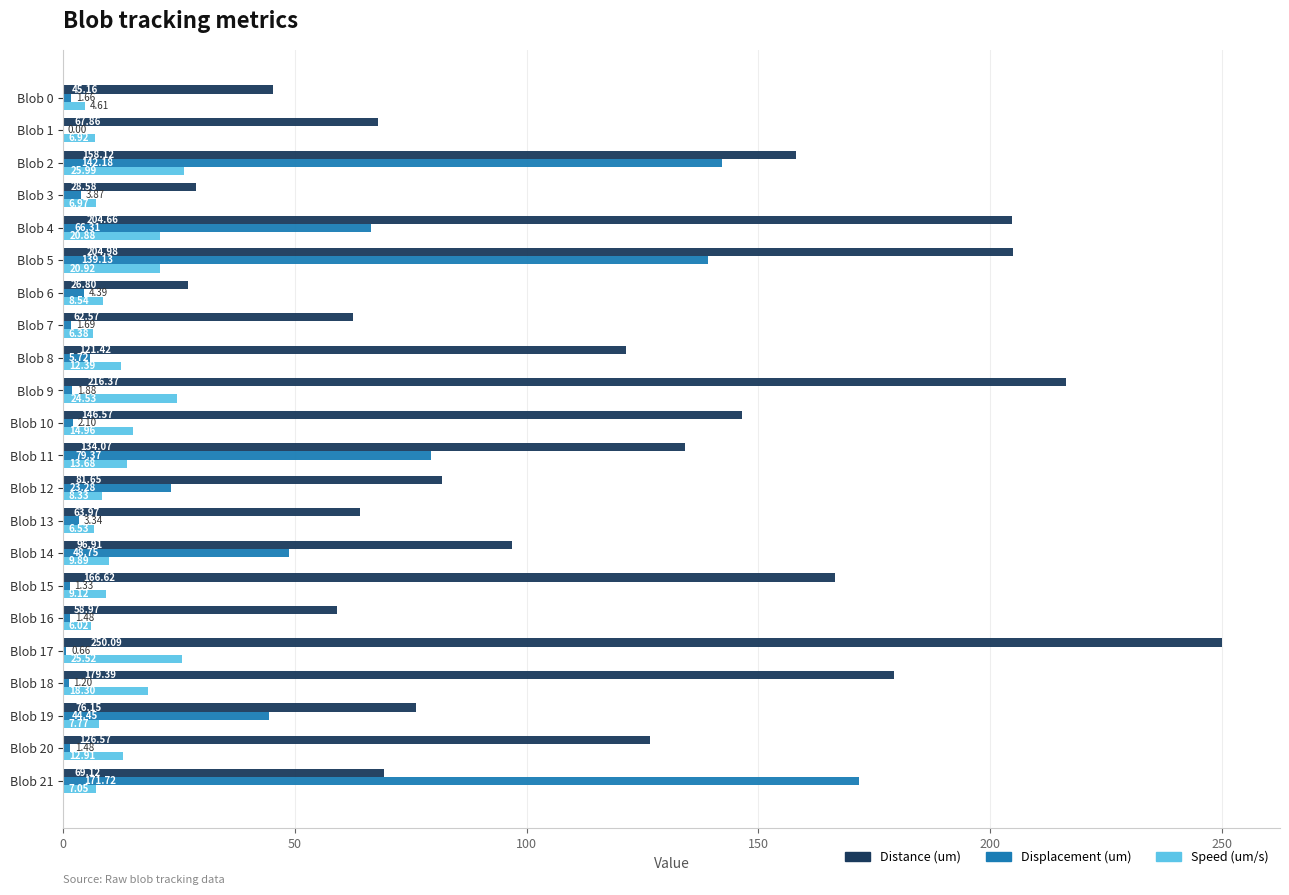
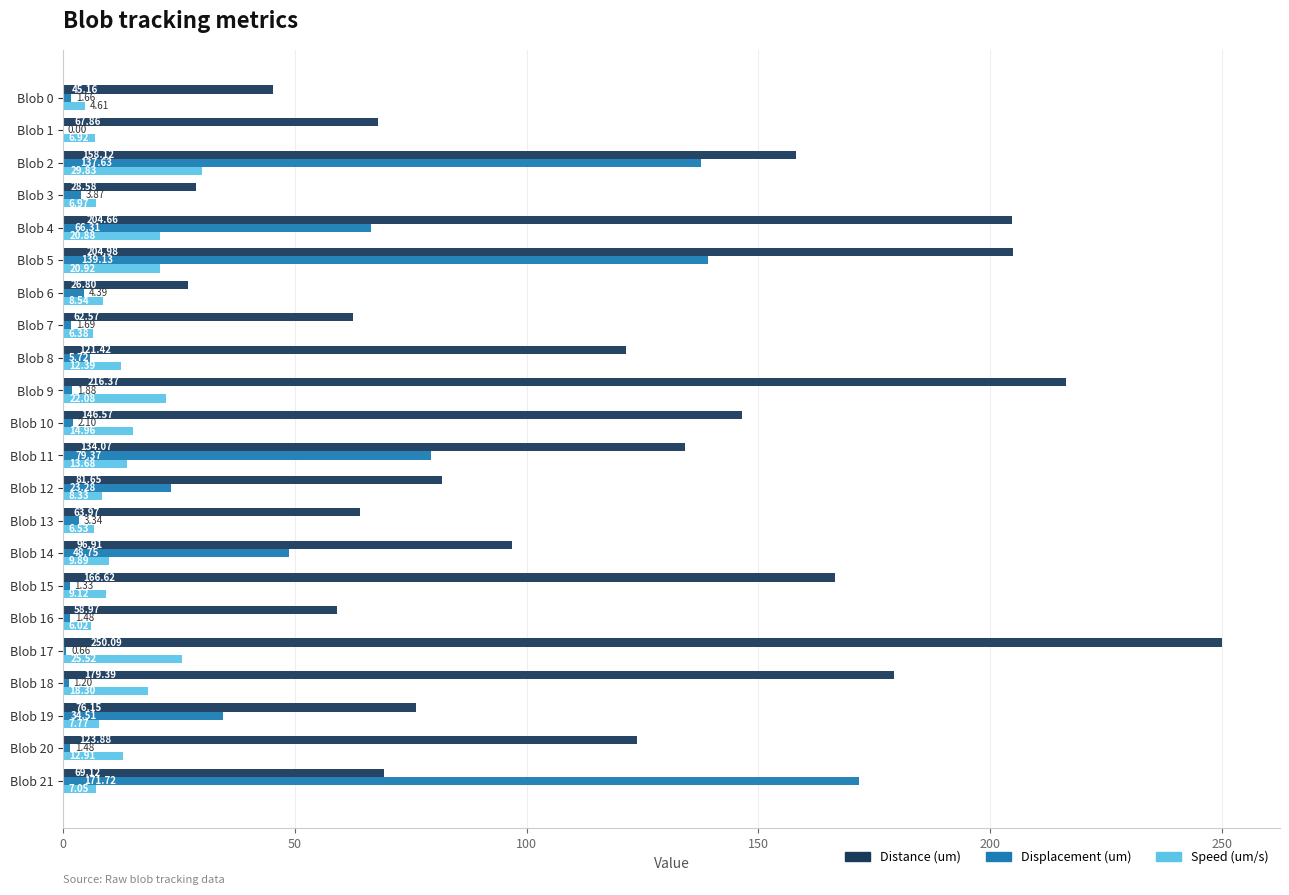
  {
    "Distance (um)": {
      "Blob 0": 45.16,
      "Blob 1": 67.86,
      "Blob 3": 28.58,
      "Blob 4": 204.66,
      "Blob 6": 26.80,
      "Blob 7": 62.57,
      "Blob 8": 121.42,
      "Blob 9": 216.37,
      "Blob 10": 146.57,
      "Blob 11": 134.07,
      "Blob 13": 63.97,
      "Blob 15": 166.62,
      "Blob 16": 58.97,
      "Blob 17": 250.09,
      "Blob 18": 179.39,
-     "Blob 20": 126.57,
+     "Blob 20": 123.88,
      "Blob 21": 69.12
    },
    "Displacement (um)": {
-     "Blob 2": 142.18,
+     "Blob 2": 137.63,
      "Blob 3": 3.87,
      "Blob 6": 4.39,
      "Blob 14": 48.75,
      "Blob 15": 1.33,
-     "Blob 19": 44.45,
+     "Blob 19": 34.51,
      "Blob 21": 171.72
    },
    "Speed (um/s)": {
      "Blob 0": 4.61,
-     "Blob 2": 25.99,
+     "Blob 2": 29.83,
      "Blob 3": 6.97,
      "Blob 5": 20.92,
      "Blob 6": 8.54,
      "Blob 7": 6.38,
      "Blob 8": 12.39,
-     "Blob 9": 24.53,
+     "Blob 9": 22.08,
      "Blob 10": 14.96,
      "Blob 11": 13.68,
      "Blob 13": 6.53,
      "Blob 15": 9.12,
      "Blob 16": 6.02,
      "Blob 17": 25.52,
      "Blob 18": 18.30,
      "Blob 20": 12.91,
      "Blob 21": 7.05
    }
  }
